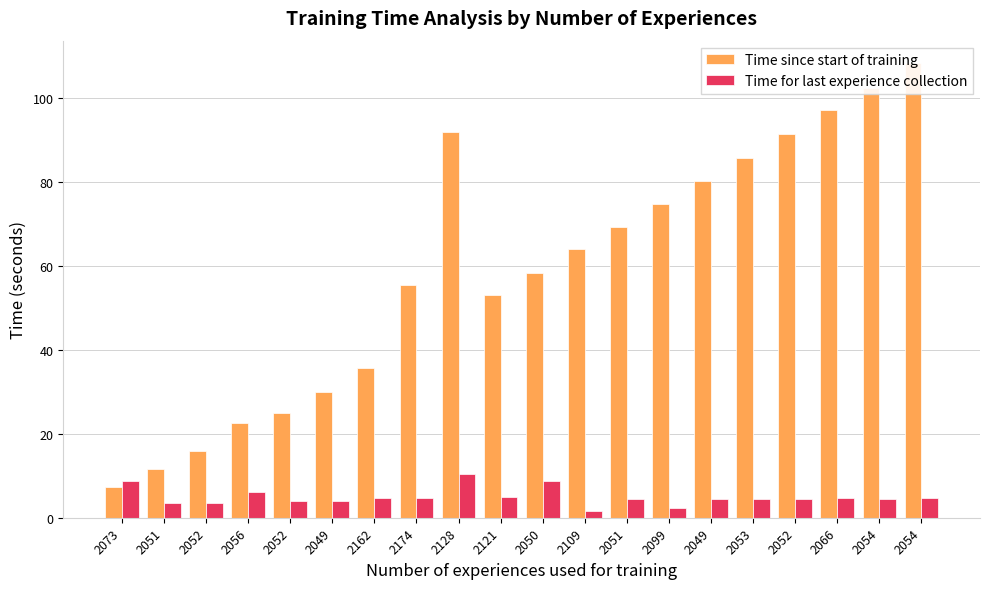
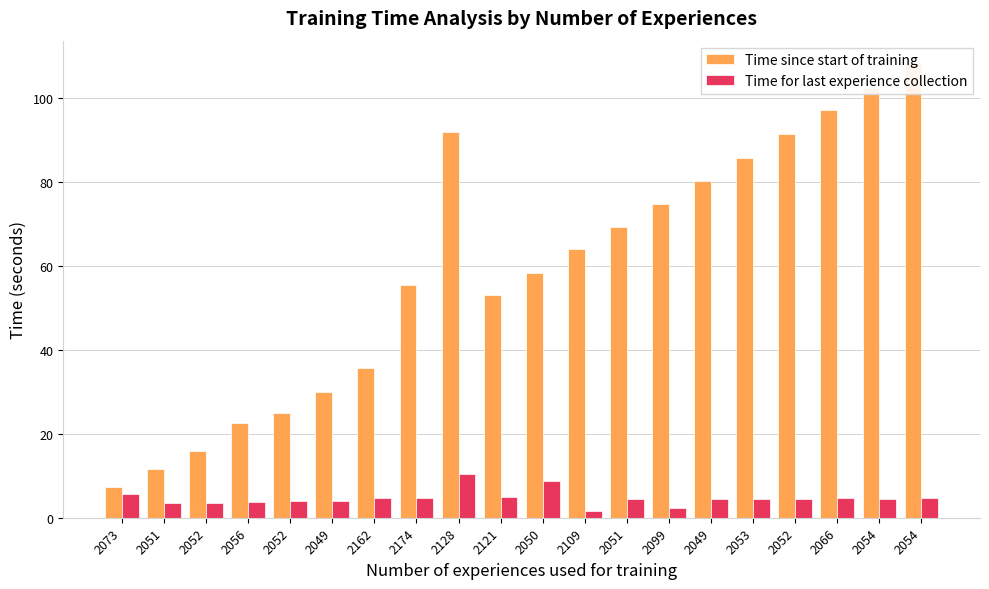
  {
    "Time since start of training": {
      "2073": 7,
      "2056": 22,
      "2162": 36,
      "2174": 56,
      "2128": 92,
      "2121": 53,
      "2050": 58,
      "2109": 64,
      "2099": 75,
      "2053": 86,
      "2066": 97
    },
    "Time for last experience collection": {
-     "2073": 9,
-     "2056": 6,
+     "2073": 6,
+     "2056": 4,
      "2162": 5,
      "2174": 5,
      "2128": 10,
      "2121": 5,
      "2050": 9,
      "2109": 2,
      "2099": 2,
      "2053": 5,
      "2066": 5
    }
  }
